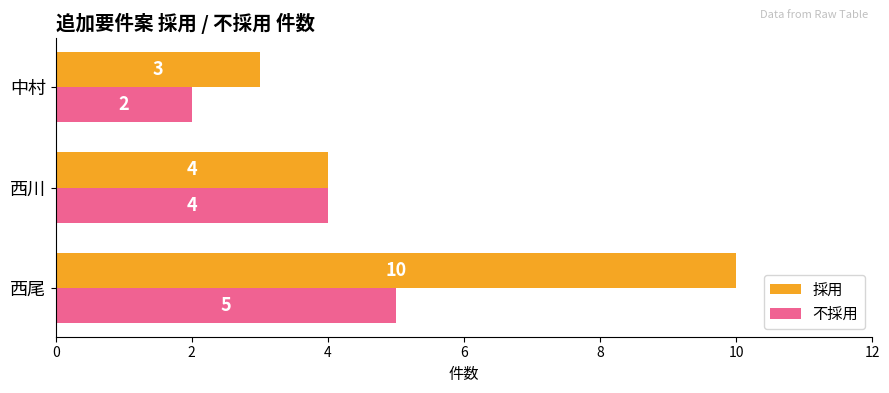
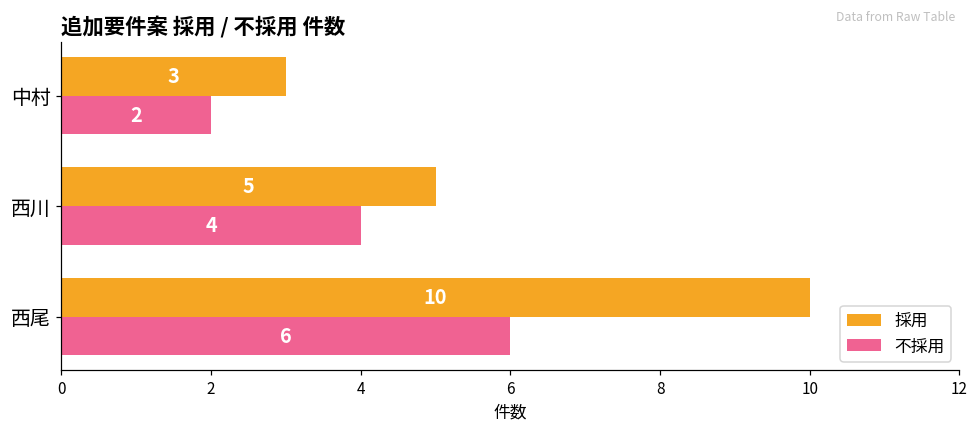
  {
    "採用": {
      "中村": 3,
-     "西川": 4,
+     "西川": 5,
      "西尾": 10
    },
    "不採用": {
      "中村": 2,
      "西川": 4,
-     "西尾": 5
+     "西尾": 6
    }
  }
